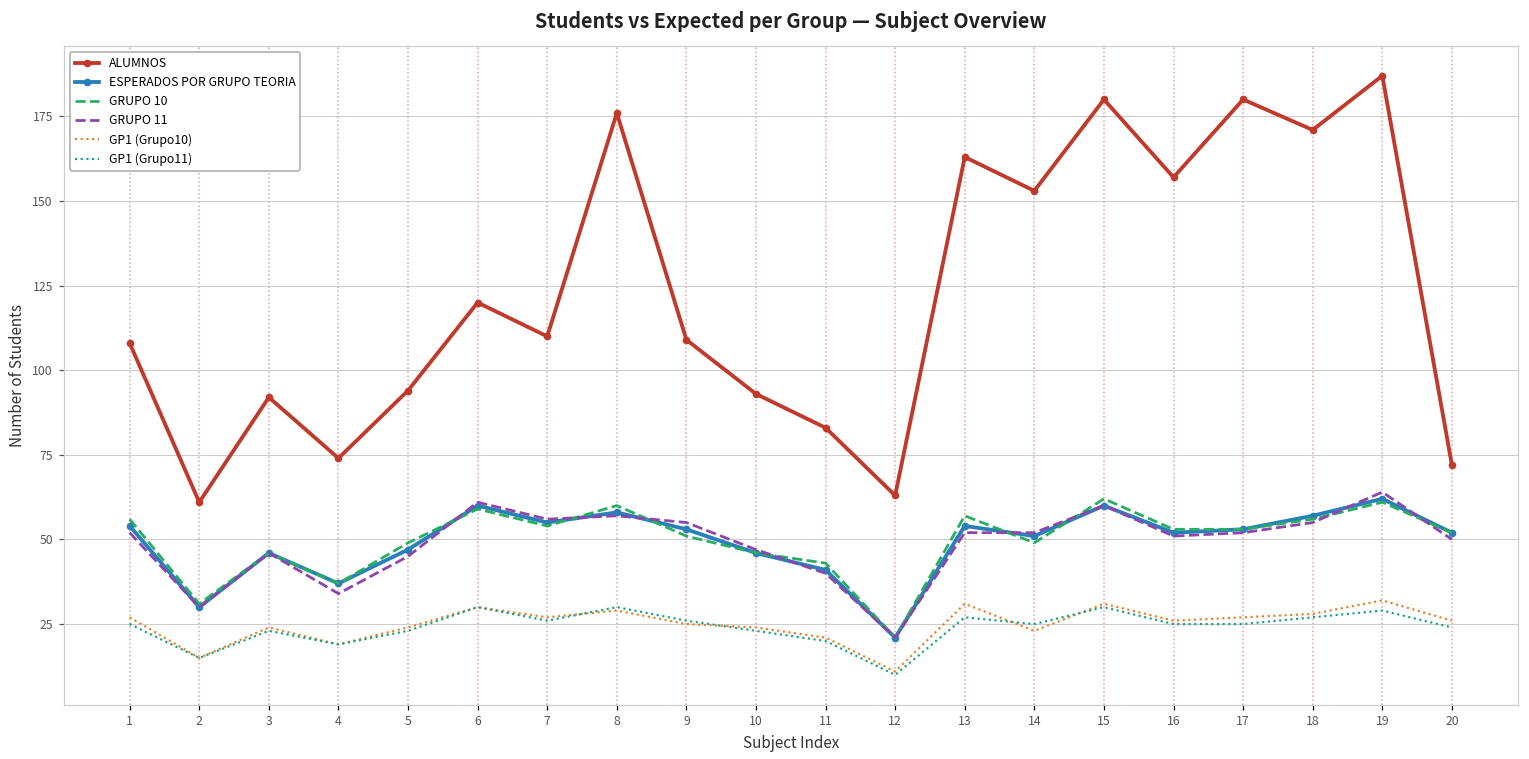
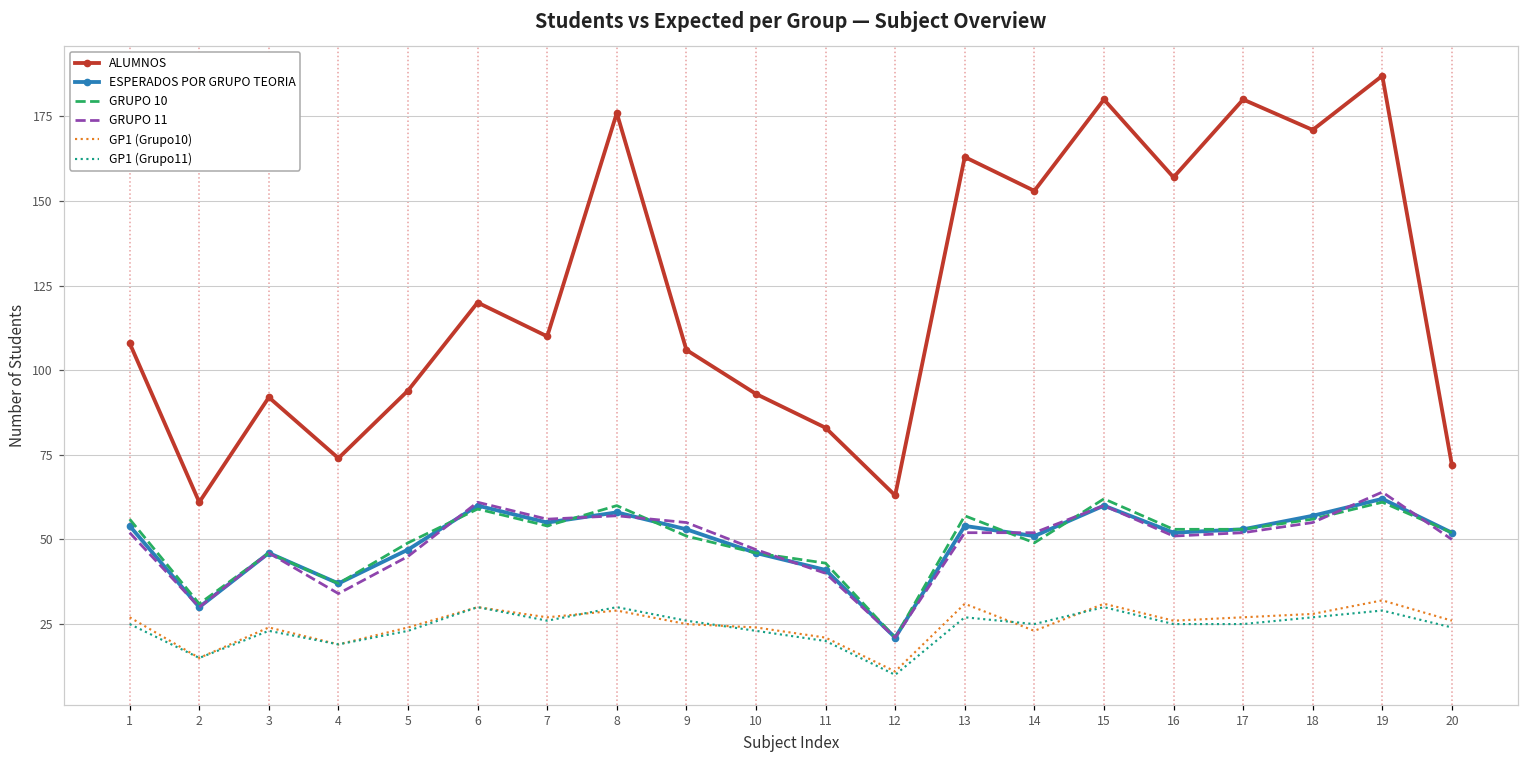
  {
    "ALUMNOS": {
      "1": 108,
      "2": 61,
      "3": 92,
      "4": 74,
      "5": 94,
      "6": 120,
      "7": 110,
      "8": 176,
-     "9": 109,
+     "9": 106,
      "10": 93,
      "11": 83,
      "12": 63,
      "13": 163,
      "14": 153,
      "15": 180,
      "16": 157,
      "17": 180,
      "18": 171,
      "19": 187,
      "20": 72
    },
    "ESPERADOS POR GRUPO TEORIA": {
      "1": 54,
      "5": 47,
      "6": 60,
      "7": 55,
      "8": 58,
      "9": 53,
      "11": 41,
      "13": 54,
      "14": 51,
      "16": 52,
      "18": 57,
      "19": 62
    },
    "GRUPO 11": {
      "1": 52,
      "4": 34,
      "5": 45,
      "6": 61,
      "7": 56,
      "8": 57,
      "9": 55,
      "10": 47,
      "11": 40,
      "13": 52,
      "14": 52,
      "16": 51,
      "17": 52,
      "18": 55,
      "19": 64,
      "20": 50
    },
    "GP1 (Grupo10)": {
      "1": 27,
      "3": 24,
      "5": 24,
      "7": 27,
      "8": 29,
      "9": 25,
      "10": 24,
      "11": 21,
      "12": 11,
      "13": 31,
      "14": 23,
      "15": 31,
      "16": 26,
      "17": 27,
      "18": 28,
      "19": 32,
      "20": 26
    }
  }
